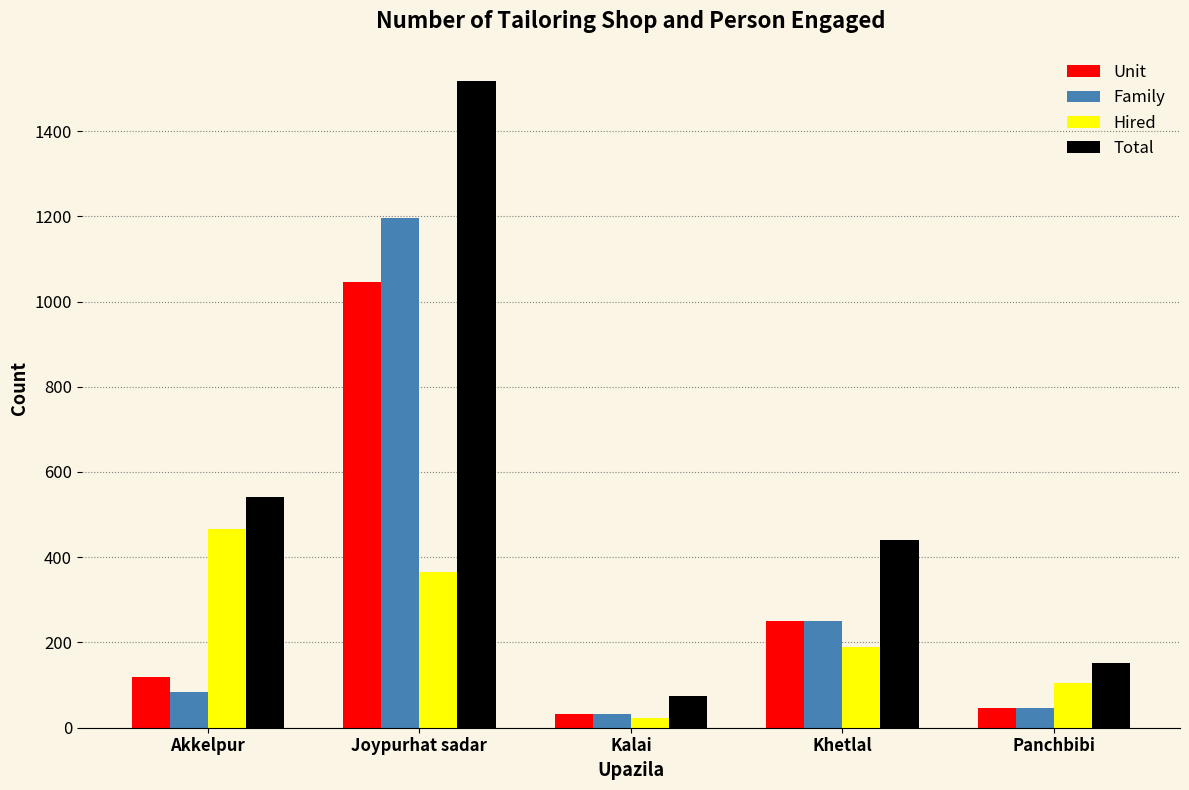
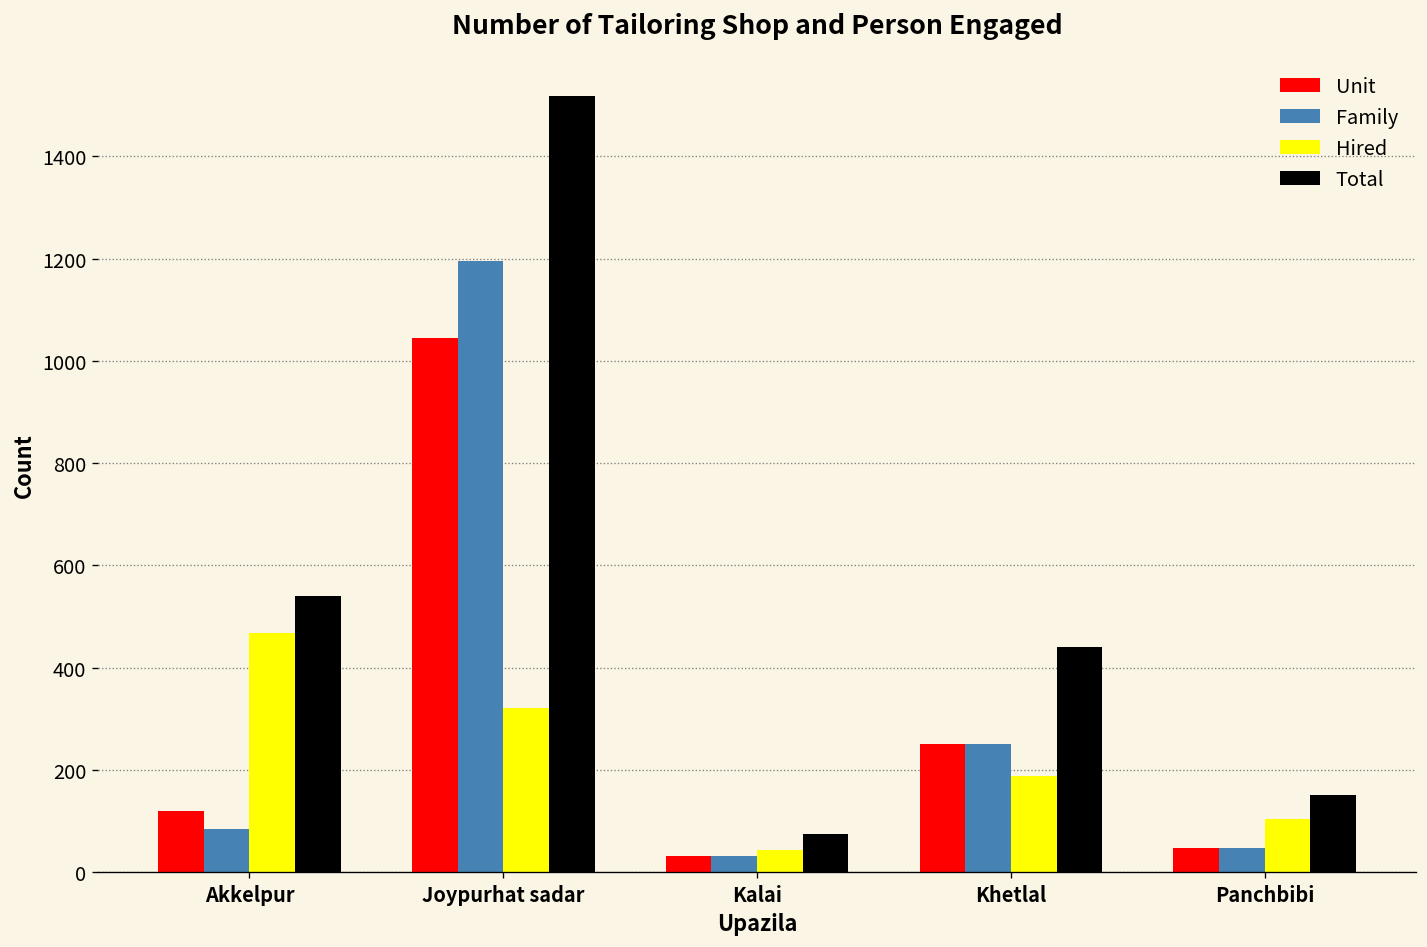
  {
    "Unit": {
      "Akkelpur": 120,
      "Joypurhat sadar": 1050,
      "Kalai": 30,
      "Khetlal": 250,
      "Panchbibi": 50
    },
    "Family": {
      "Akkelpur": 80,
      "Joypurhat sadar": 1200,
      "Kalai": 30,
      "Khetlal": 250,
      "Panchbibi": 50
    },
    "Hired": {
      "Akkelpur": 470,
-     "Joypurhat sadar": 370,
-     "Kalai": 20,
+     "Joypurhat sadar": 320,
+     "Kalai": 40,
      "Khetlal": 190,
      "Panchbibi": 110
    },
    "Total": {
      "Akkelpur": 540,
      "Joypurhat sadar": 1520,
      "Kalai": 80,
      "Khetlal": 440,
      "Panchbibi": 150
    }
  }
